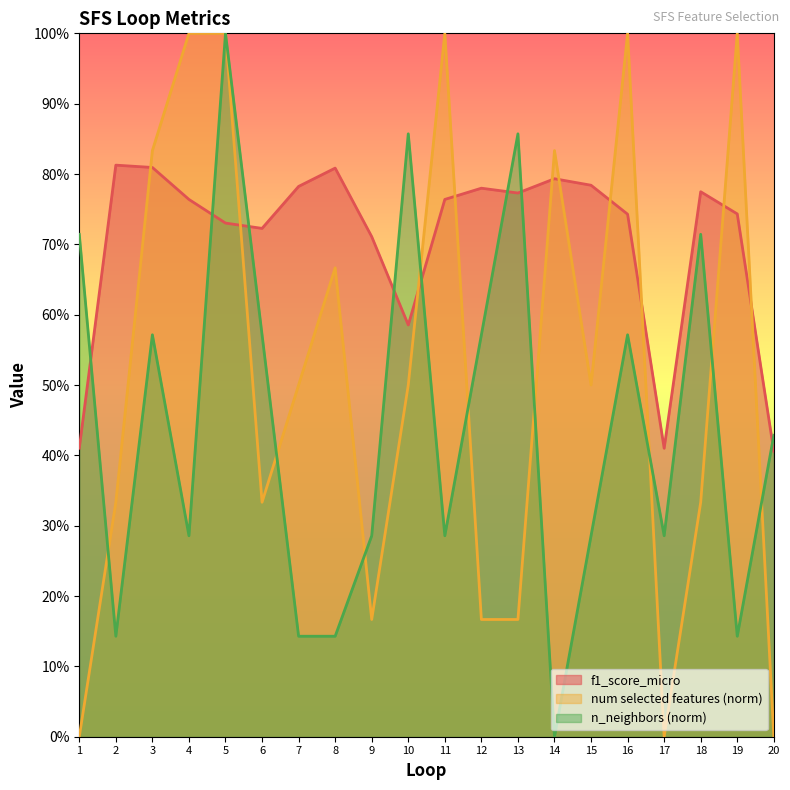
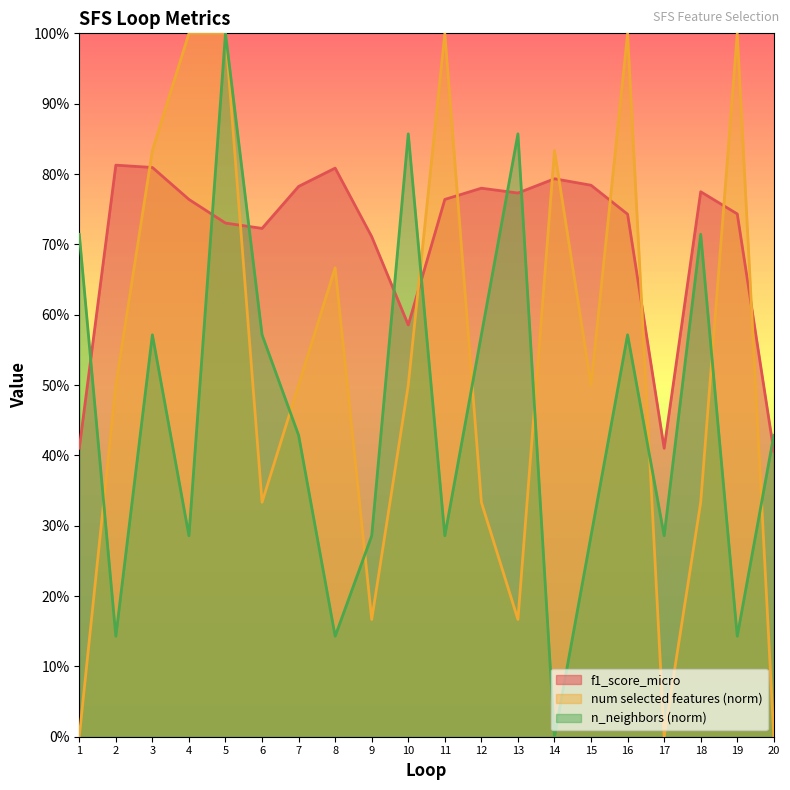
  {
    "f1_score_micro": {
      "1": "41%",
      "2": "81%",
      "3": "81%",
      "4": "76%",
      "5": "73%",
      "6": "72%",
      "7": "78%",
      "8": "81%",
      "9": "71%",
      "10": "59%",
      "11": "76%",
      "12": "78%",
      "13": "77%",
      "14": "79%",
      "15": "78%",
      "16": "74%",
      "17": "41%",
      "18": "77%",
      "19": "74%",
      "20": "41%"
    },
    "num selected features (norm)": {
      "1": "0%",
-     "2": "33%",
+     "2": "50%",
      "3": "83%",
      "4": "100%",
      "6": "33%",
      "7": "50%",
      "8": "67%",
      "9": "17%",
      "10": "50%",
      "11": "100%",
-     "12": "17%",
+     "12": "33%",
      "13": "17%",
      "14": "83%",
      "15": "50%",
      "16": "100%",
      "17": "0%",
      "18": "33%",
      "19": "100%",
      "20": "0%"
    },
    "n_neighbors (norm)": {
      "1": "71%",
      "2": "14%",
      "3": "57%",
      "4": "29%",
      "6": "57%",
-     "7": "14%",
+     "7": "43%",
      "8": "14%",
      "9": "29%",
      "10": "86%",
      "11": "29%",
      "12": "57%",
      "13": "86%",
      "14": "0%",
      "15": "29%",
      "16": "57%",
      "17": "29%",
      "18": "71%",
      "19": "14%",
      "20": "43%"
    }
  }
